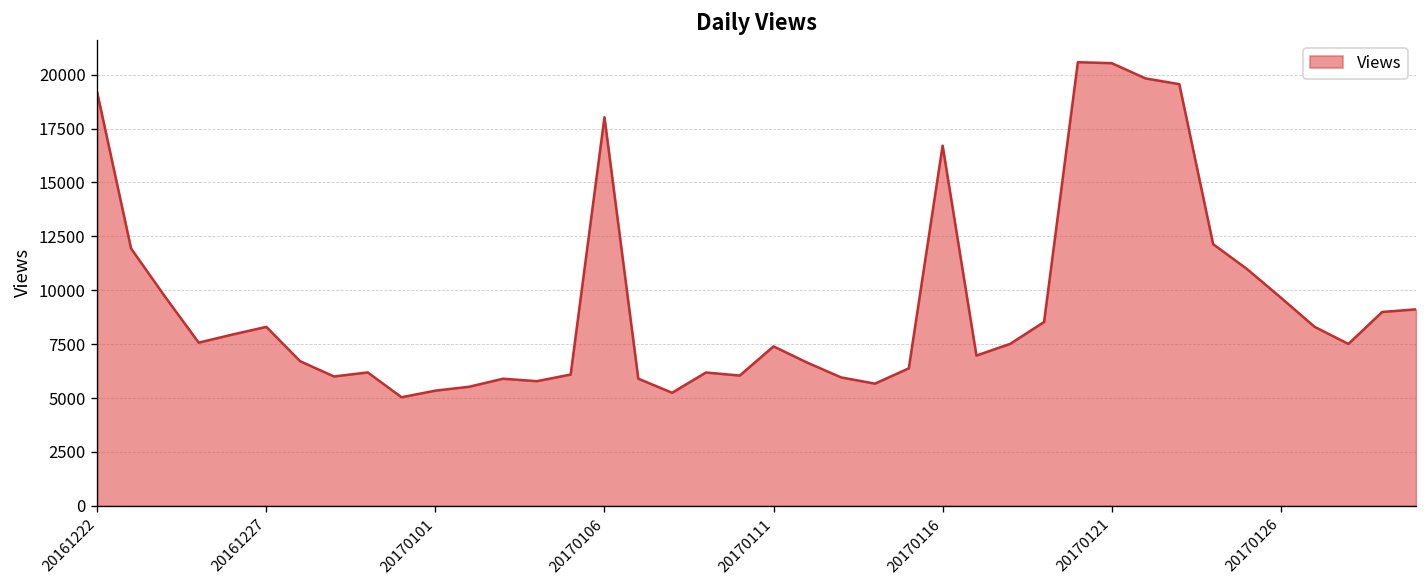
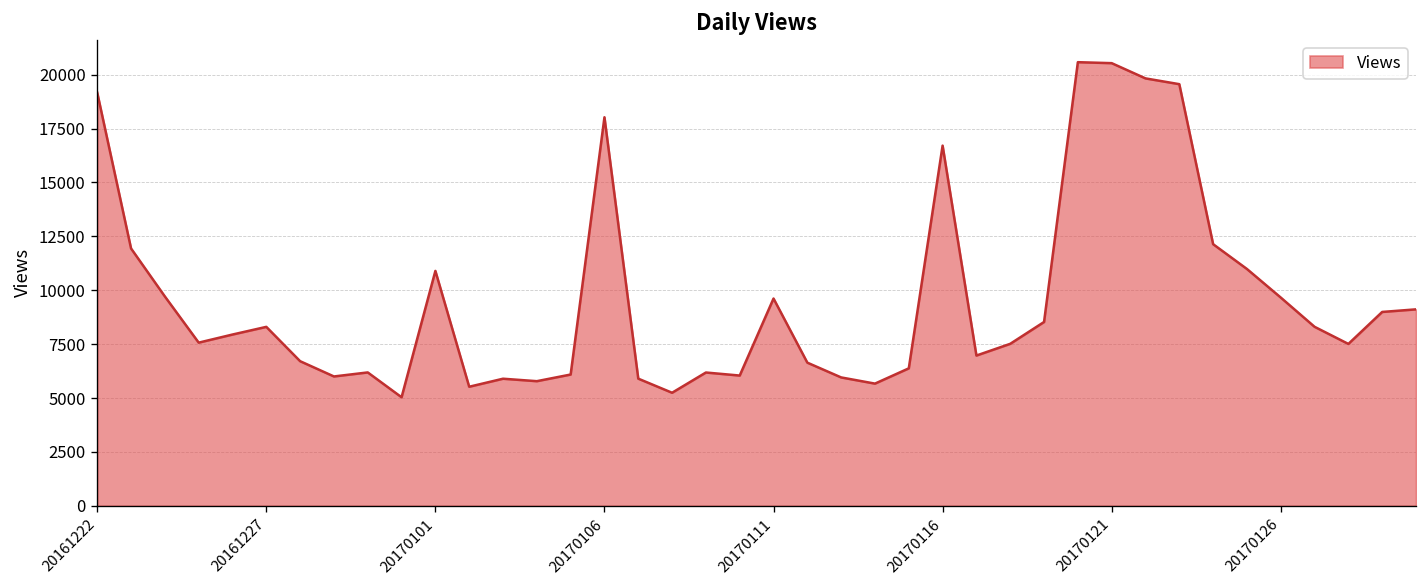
  {
    "20161222": 19200,
    "20161227": 8300,
-   "20170101": 5300,
+   "20170101": 10900,
    "20170106": 18000,
-   "20170111": 7400,
+   "20170111": 9600,
    "20170116": 16700,
    "20170121": 20500,
    "20170126": 9700
  }
